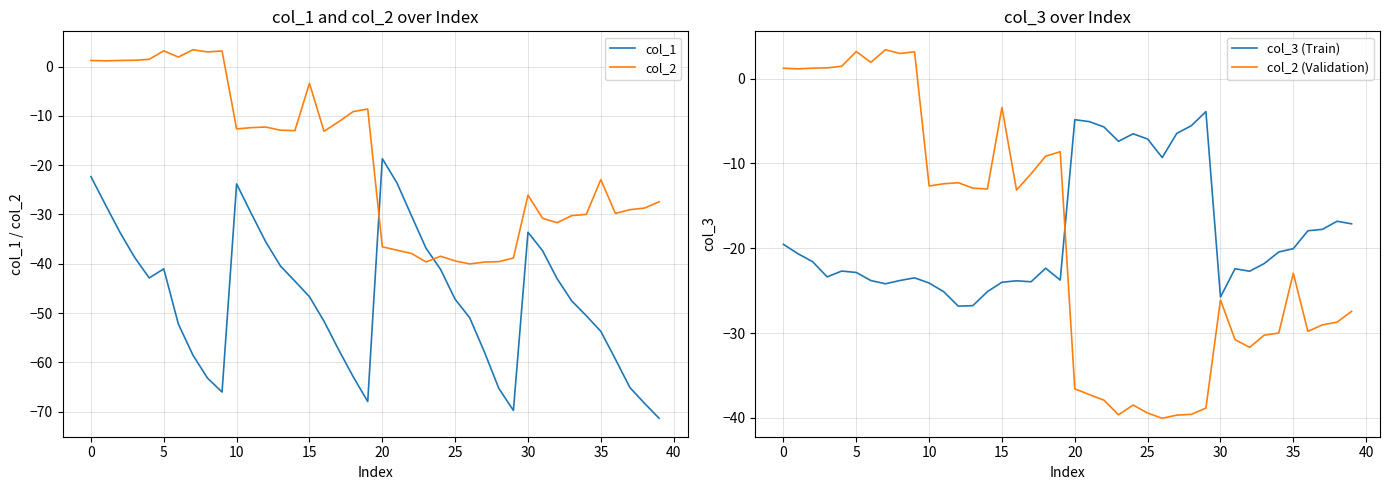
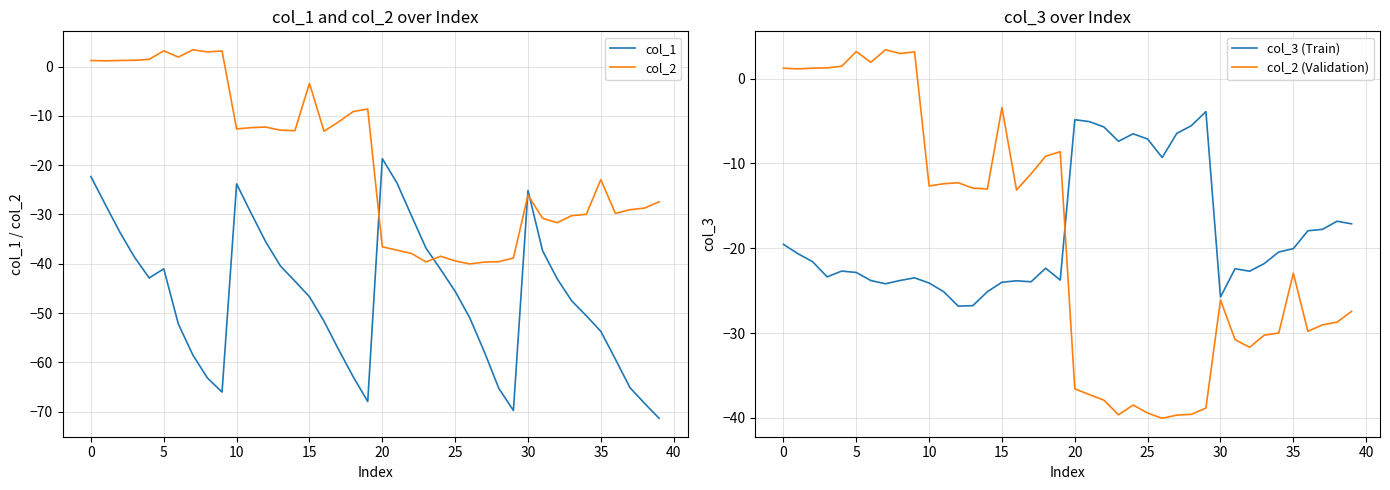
  {
    "col_1 and col_2 over Index": {
      "col_1": {
        "0": -22,
        "5": -41,
        "10": -24,
        "15": -47,
        "20": -19,
-       "25": -47,
-       "30": -34,
+       "25": -46,
+       "30": -25,
        "35": -54
      },
      "col_2": {
        "0": 1,
        "5": 3,
        "10": -13,
        "15": -3,
        "20": -37,
        "25": -39,
        "30": -26,
        "35": -23
      }
    },
    "col_3 over Index": {
      "col_3 (Train)": {
        "0": -20,
        "5": -23,
        "10": -24,
        "15": -24,
        "20": -5,
        "25": -7,
        "30": -26,
        "35": -20
      },
      "col_2 (Validation)": {
        "0": 1,
        "5": 3,
        "10": -13,
        "15": -3,
        "20": -37,
        "25": -39,
        "30": -26,
        "35": -23
      }
    }
  }
